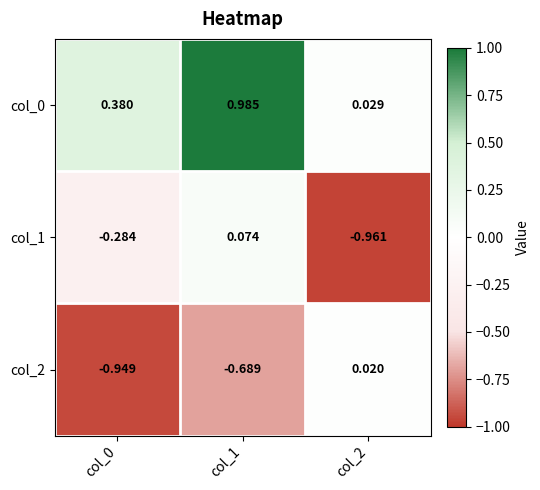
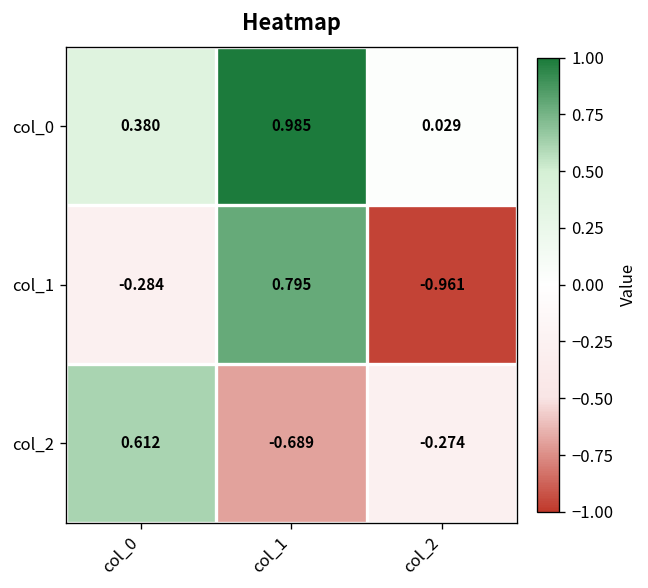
  {
    "col_0": {
      "col_0": 0.380,
      "col_1": 0.985,
      "col_2": 0.029
    },
    "col_1": {
      "col_0": -0.284,
-     "col_1": 0.074,
+     "col_1": 0.795,
      "col_2": -0.961
    },
    "col_2": {
-     "col_0": -0.949,
+     "col_0": 0.612,
      "col_1": -0.689,
-     "col_2": 0.020
+     "col_2": -0.274
    }
  }
